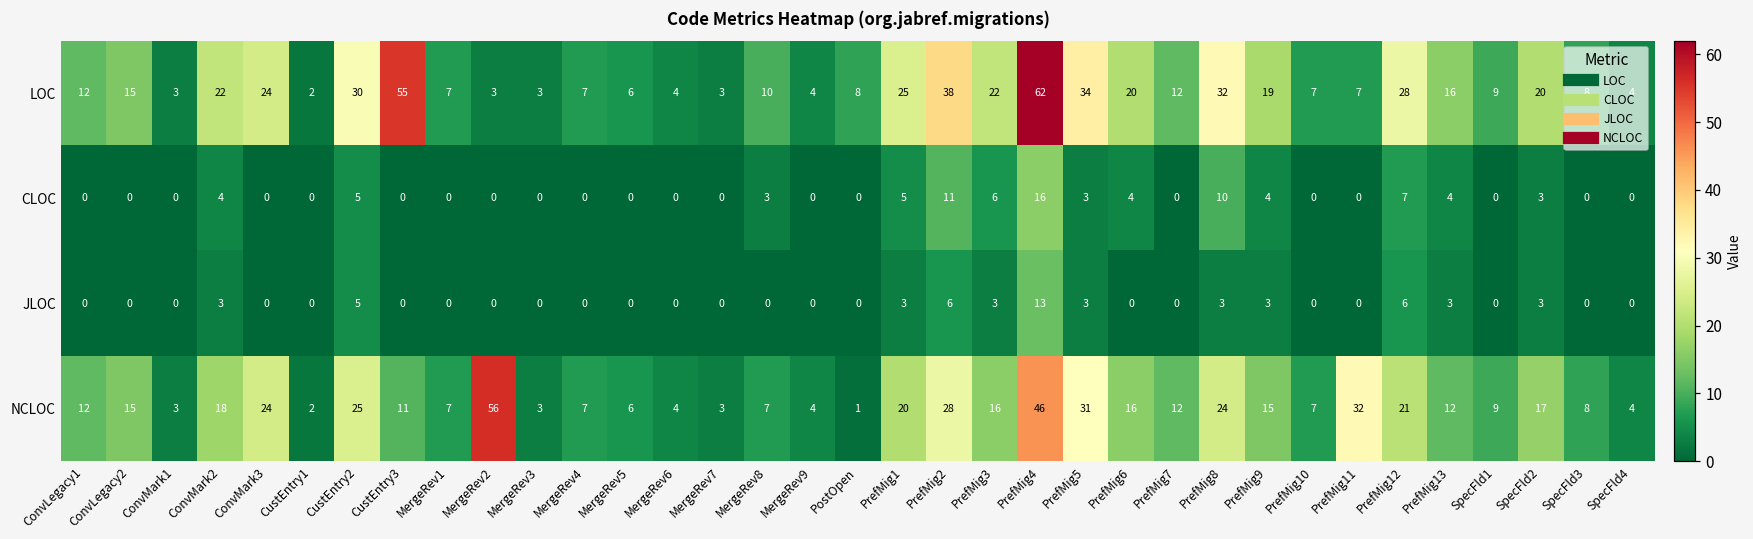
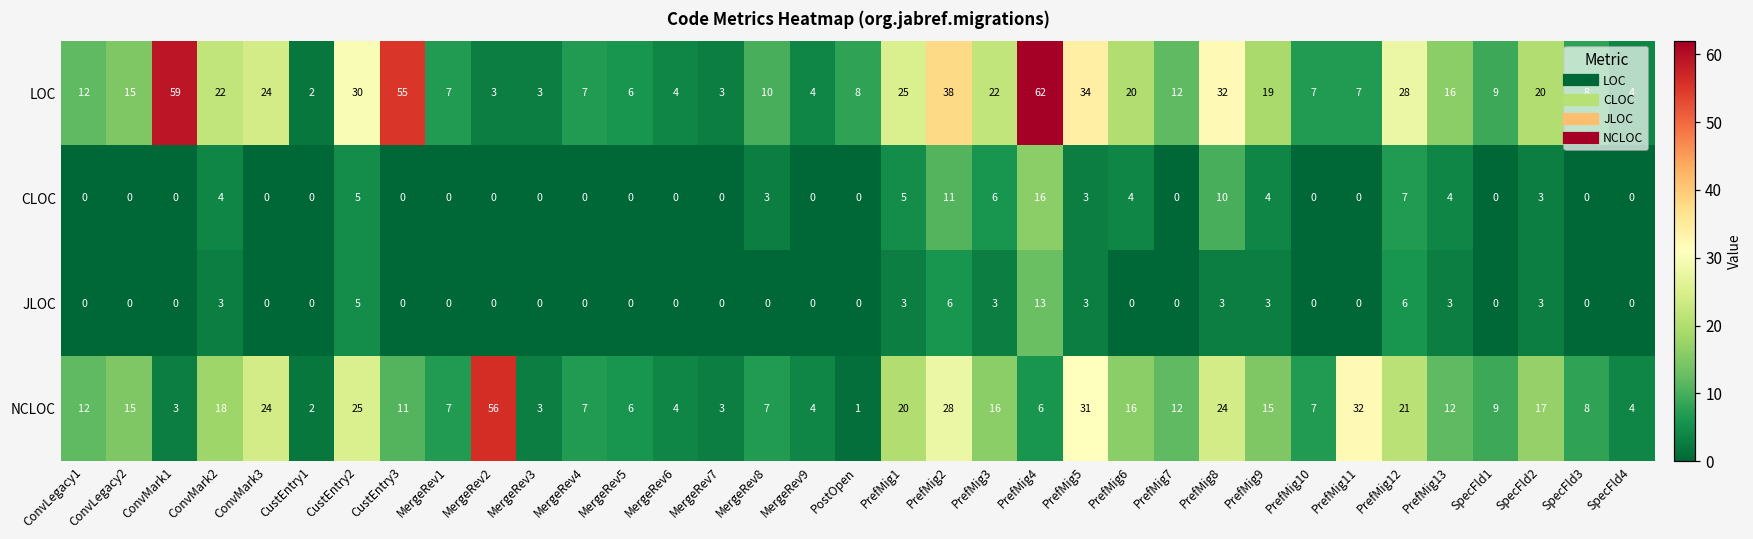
  {
    "LOC": {
      "ConvLegacy1": 12,
      "ConvLegacy2": 15,
-     "ConvMark1": 3,
+     "ConvMark1": 59,
      "ConvMark2": 22,
      "ConvMark3": 24,
      "CustEntry1": 2,
      "CustEntry2": 30,
      "CustEntry3": 55,
      "MergeRev1": 7,
      "MergeRev2": 3,
      "MergeRev3": 3,
      "MergeRev4": 7,
      "MergeRev5": 6,
      "MergeRev6": 4,
      "MergeRev7": 3,
      "MergeRev8": 10,
      "MergeRev9": 4,
      "PostOpen": 8,
      "PrefMig1": 25,
      "PrefMig2": 38,
      "PrefMig3": 22,
      "PrefMig4": 62,
      "PrefMig5": 34,
      "PrefMig6": 20,
      "PrefMig7": 12,
      "PrefMig8": 32,
      "PrefMig9": 19,
      "PrefMig10": 7,
      "PrefMig11": 7,
      "PrefMig12": 28,
      "PrefMig13": 16,
      "SpecFld1": 9,
      "SpecFld2": 20
    },
    "CLOC": {
      "ConvLegacy1": 0,
      "ConvLegacy2": 0,
      "ConvMark1": 0,
      "ConvMark2": 4,
      "ConvMark3": 0,
      "CustEntry1": 0,
      "CustEntry2": 5,
      "CustEntry3": 0,
      "MergeRev1": 0,
      "MergeRev2": 0,
      "MergeRev3": 0,
      "MergeRev4": 0,
      "MergeRev5": 0,
      "MergeRev6": 0,
      "MergeRev7": 0,
      "MergeRev8": 3,
      "MergeRev9": 0,
      "PostOpen": 0,
      "PrefMig1": 5,
      "PrefMig2": 11,
      "PrefMig3": 6,
      "PrefMig4": 16,
      "PrefMig5": 3,
      "PrefMig6": 4,
      "PrefMig7": 0,
      "PrefMig8": 10,
      "PrefMig9": 4,
      "PrefMig10": 0,
      "PrefMig11": 0,
      "PrefMig12": 7,
      "PrefMig13": 4,
      "SpecFld1": 0,
      "SpecFld2": 3,
      "SpecFld3": 0,
      "SpecFld4": 0
    },
    "JLOC": {
      "ConvLegacy1": 0,
      "ConvLegacy2": 0,
      "ConvMark1": 0,
      "ConvMark2": 3,
      "ConvMark3": 0,
      "CustEntry1": 0,
      "CustEntry2": 5,
      "CustEntry3": 0,
      "MergeRev1": 0,
      "MergeRev2": 0,
      "MergeRev3": 0,
      "MergeRev4": 0,
      "MergeRev5": 0,
      "MergeRev6": 0,
      "MergeRev7": 0,
      "MergeRev8": 0,
      "MergeRev9": 0,
      "PostOpen": 0,
      "PrefMig1": 3,
      "PrefMig2": 6,
      "PrefMig3": 3,
      "PrefMig4": 13,
      "PrefMig5": 3,
      "PrefMig6": 0,
      "PrefMig7": 0,
      "PrefMig8": 3,
      "PrefMig9": 3,
      "PrefMig10": 0,
      "PrefMig11": 0,
      "PrefMig12": 6,
      "PrefMig13": 3,
      "SpecFld1": 0,
      "SpecFld2": 3,
      "SpecFld3": 0,
      "SpecFld4": 0
    },
    "NCLOC": {
      "ConvLegacy1": 12,
      "ConvLegacy2": 15,
      "ConvMark1": 3,
      "ConvMark2": 18,
      "ConvMark3": 24,
      "CustEntry1": 2,
      "CustEntry2": 25,
      "CustEntry3": 11,
      "MergeRev1": 7,
      "MergeRev2": 56,
      "MergeRev3": 3,
      "MergeRev4": 7,
      "MergeRev5": 6,
      "MergeRev6": 4,
      "MergeRev7": 3,
      "MergeRev8": 7,
      "MergeRev9": 4,
      "PostOpen": 1,
      "PrefMig1": 20,
      "PrefMig2": 28,
      "PrefMig3": 16,
-     "PrefMig4": 46,
+     "PrefMig4": 6,
      "PrefMig5": 31,
      "PrefMig6": 16,
      "PrefMig7": 12,
      "PrefMig8": 24,
      "PrefMig9": 15,
      "PrefMig10": 7,
      "PrefMig11": 32,
      "PrefMig12": 21,
      "PrefMig13": 12,
      "SpecFld1": 9,
      "SpecFld2": 17,
      "SpecFld3": 8,
      "SpecFld4": 4
    }
  }
